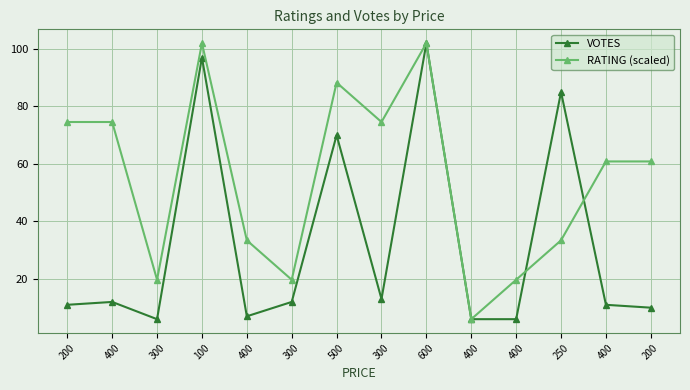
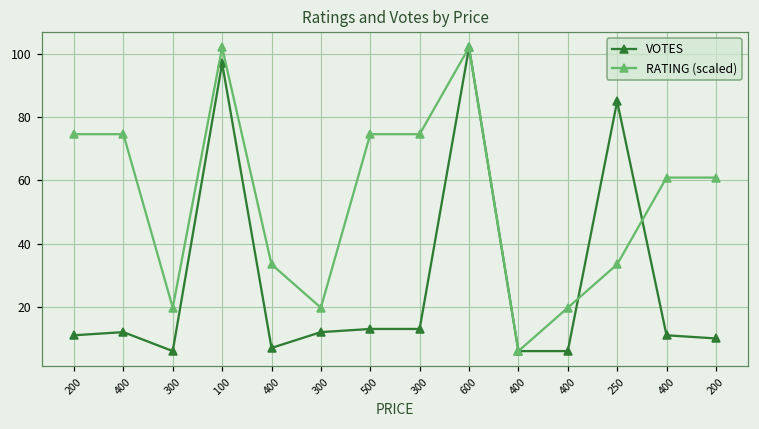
  {
    "VOTES": {
      "100": 97,
-     "500": 70,
+     "500": 13,
      "250": 85
    },
    "RATING (scaled)": {
      "100": 102,
-     "500": 88,
+     "500": 75,
      "250": 33
    }
  }
